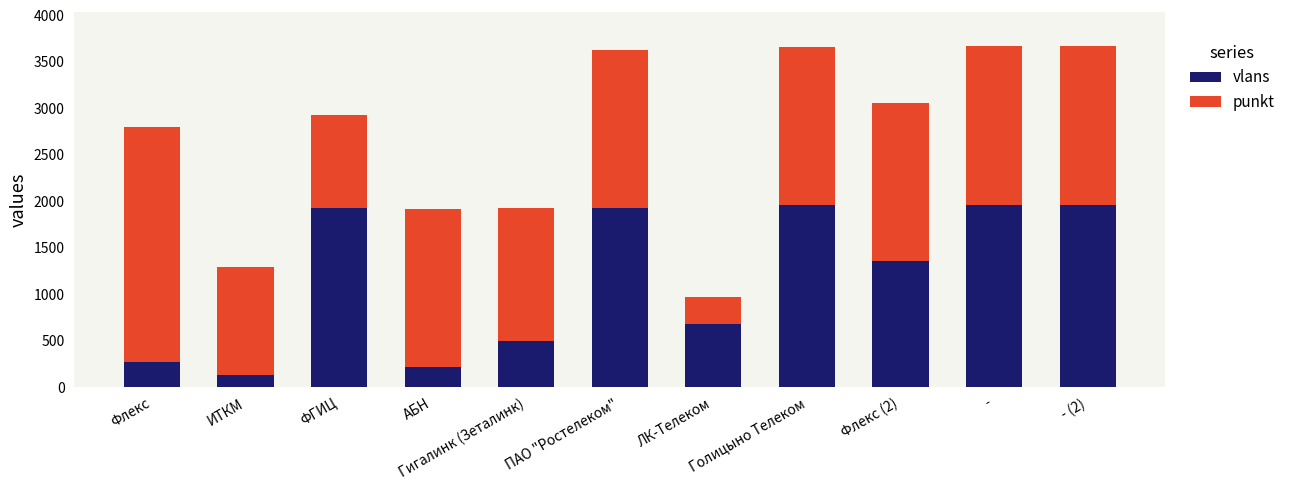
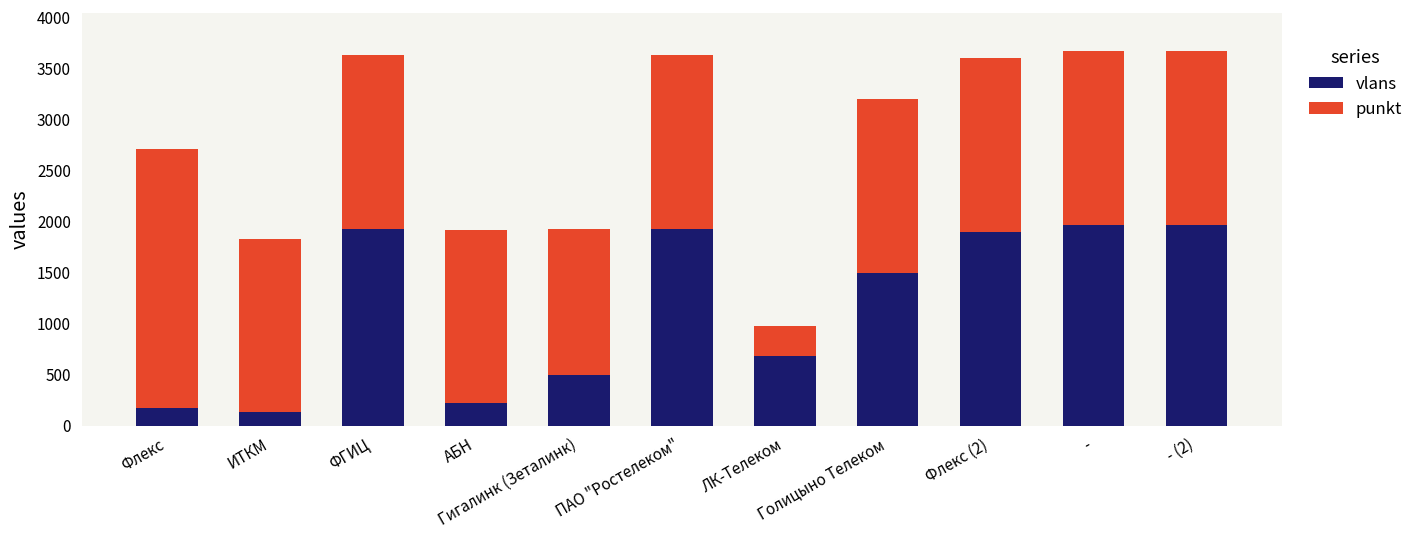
  {
    "vlans": {
-     "Флекс": 300,
+     "Флекс": 200,
      "ИТКМ": 100,
      "ФГИЦ": 1900,
      "АБН": 200,
      "Гигалинк (Зеталинк)": 500,
      "ПАО \"Ростелеком\"": 1900,
      "ЛК-Телеком": 700,
-     "Голицыно Телеком": 2000,
-     "Флекс (2)": 1400,
+     "Голицыно Телеком": 1500,
+     "Флекс (2)": 1900,
      "-": 2000,
      "- (2)": 2000
    },
    "punkt": {
      "Флекс": 2500,
-     "ИТКМ": 1200,
-     "ФГИЦ": 1000,
+     "ИТКМ": 1700,
+     "ФГИЦ": 1700,
      "АБН": 1700,
      "Гигалинк (Зеталинк)": 1400,
      "ПАО \"Ростелеком\"": 1700,
      "ЛК-Телеком": 300,
      "Голицыно Телеком": 1700,
      "Флекс (2)": 1700,
      "-": 1700,
      "- (2)": 1700
    }
  }
